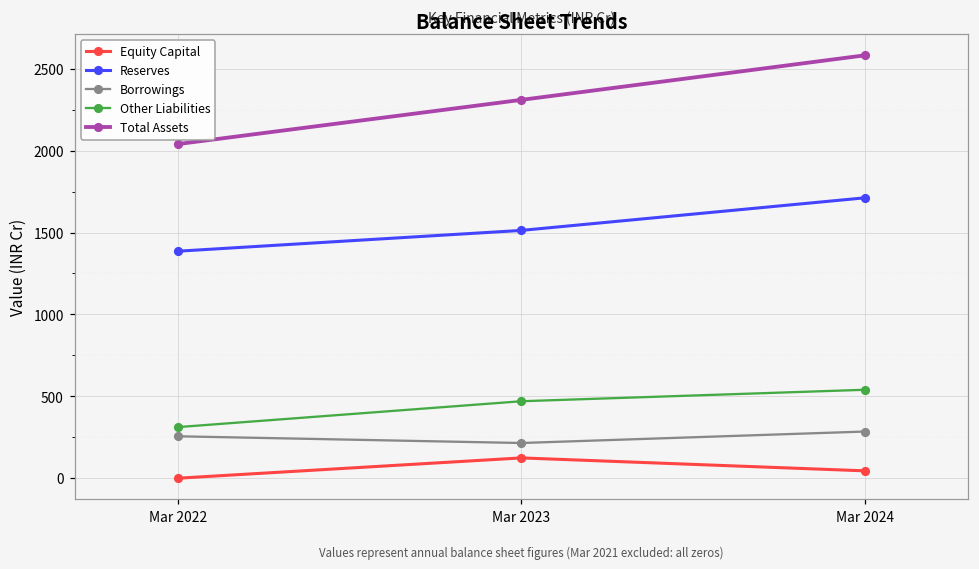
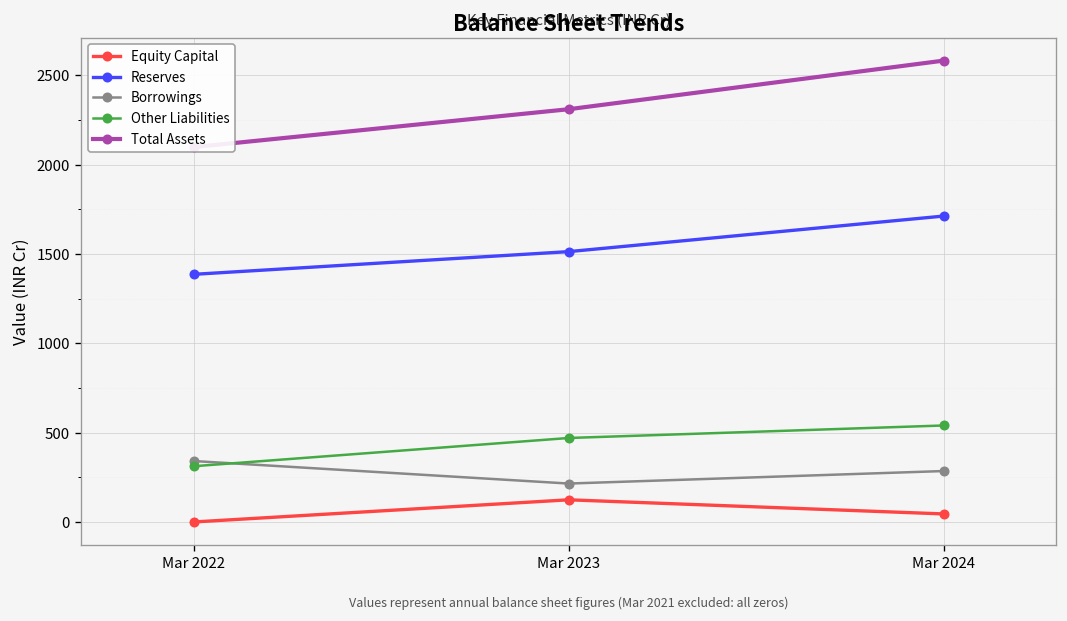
  {
    "Equity Capital": {
      "Mar 2022": 0,
      "Mar 2023": 120,
      "Mar 2024": 50
    },
    "Reserves": {
      "Mar 2022": 1390,
      "Mar 2023": 1510,
      "Mar 2024": 1710
    },
    "Borrowings": {
-     "Mar 2022": 260,
+     "Mar 2022": 340,
      "Mar 2023": 220,
      "Mar 2024": 290
    },
    "Other Liabilities": {
      "Mar 2022": 310,
      "Mar 2023": 470,
      "Mar 2024": 540
    },
    "Total Assets": {
-     "Mar 2022": 2040,
+     "Mar 2022": 2100,
      "Mar 2023": 2310,
      "Mar 2024": 2580
    }
  }
